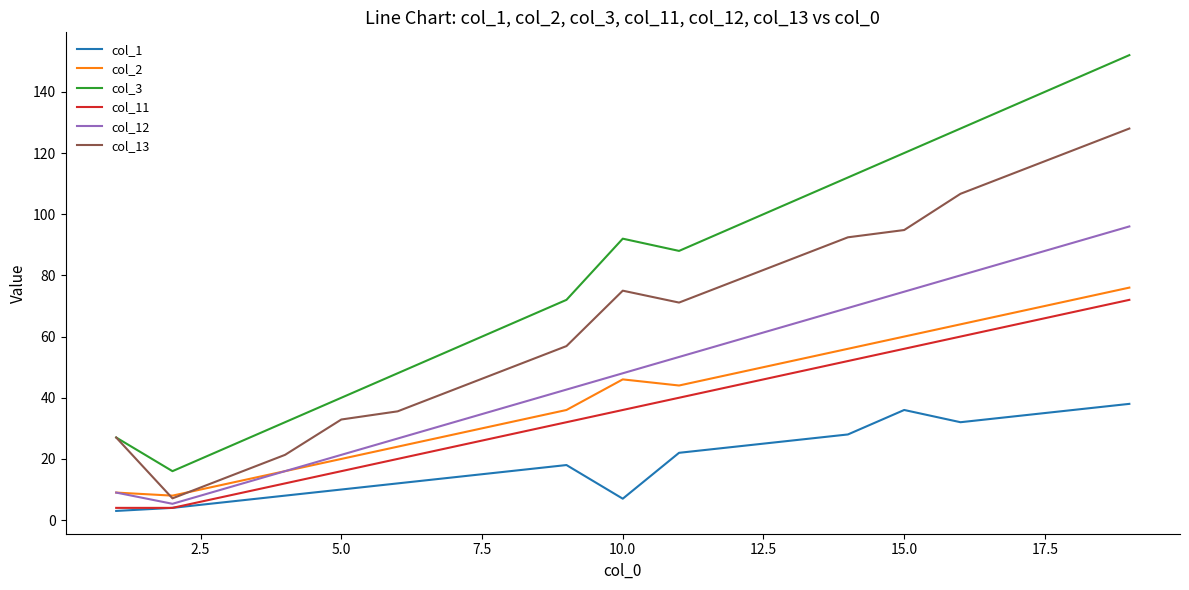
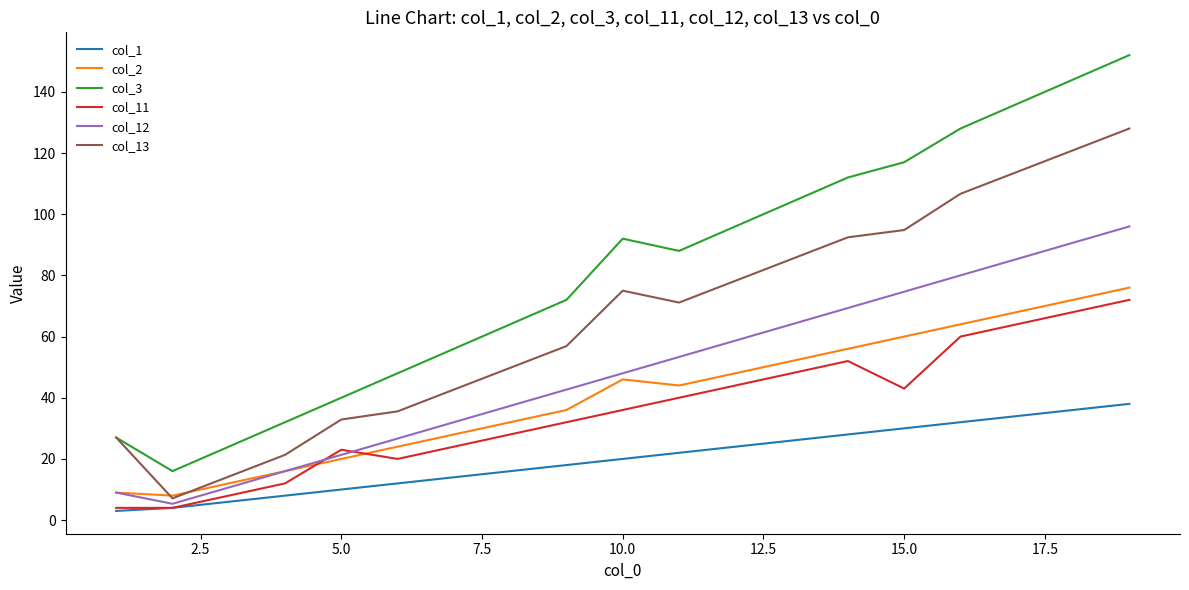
  {
    "col_1": {
      "5.0": 10,
-     "10.0": 7,
-     "15.0": 36
+     "10.0": 20,
+     "15.0": 30
    },
    "col_2": {
      "5.0": 20,
      "10.0": 46,
      "15.0": 60
    },
    "col_3": {
      "5.0": 40,
      "10.0": 92,
-     "15.0": 120
+     "15.0": 117
    },
    "col_11": {
-     "5.0": 16,
+     "5.0": 23,
      "10.0": 36,
-     "15.0": 56
+     "15.0": 43
    },
    "col_12": {
      "5.0": 21,
      "10.0": 48,
      "15.0": 75
    },
    "col_13": {
      "5.0": 33,
      "10.0": 75,
      "15.0": 95
    }
  }
